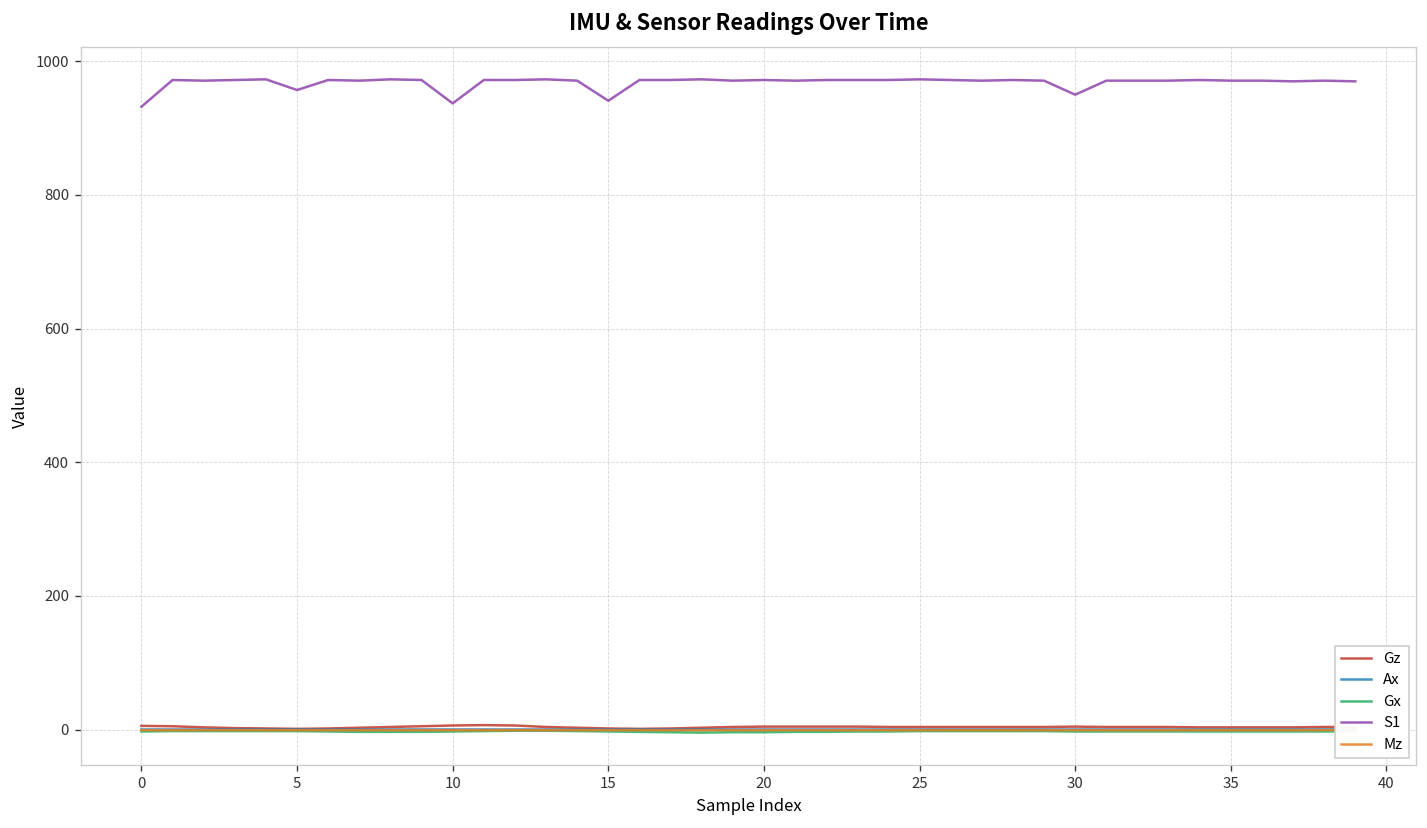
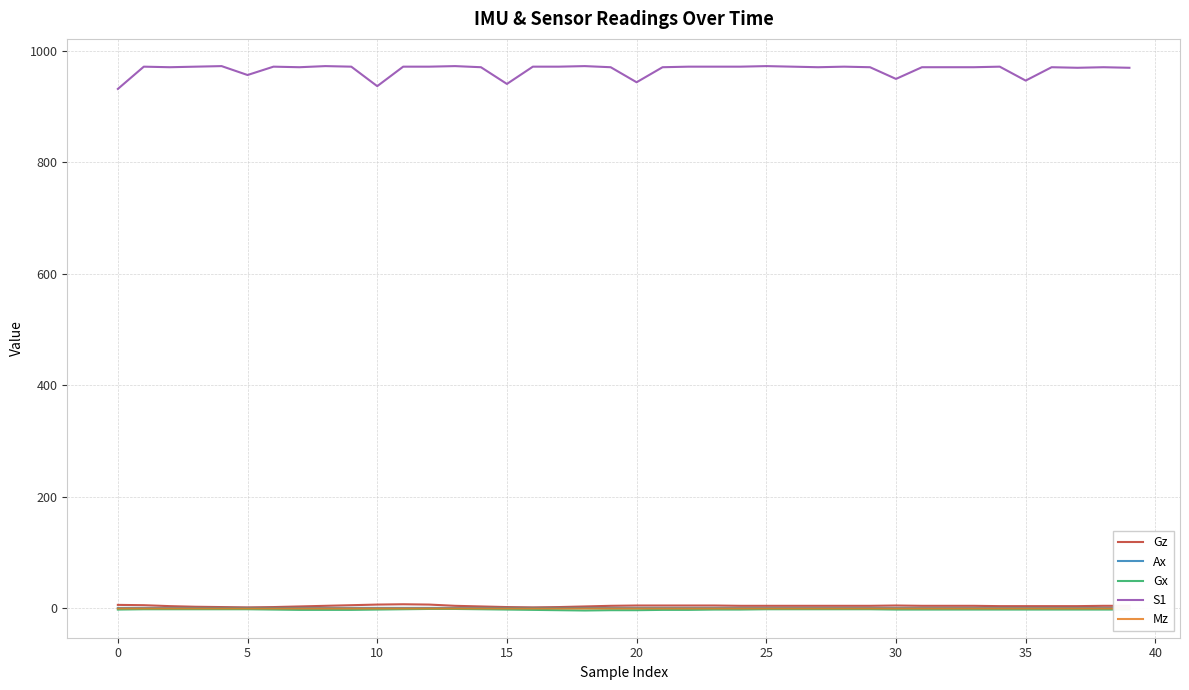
  {
    "Gz": {
      "0": 10,
      "10": 10
    },
    "S1": {
      "0": 930,
      "5": 960,
      "10": 940,
      "15": 940,
-     "20": 970,
+     "20": 940,
      "25": 970,
      "30": 950,
-     "35": 970
+     "35": 950
    }
  }
